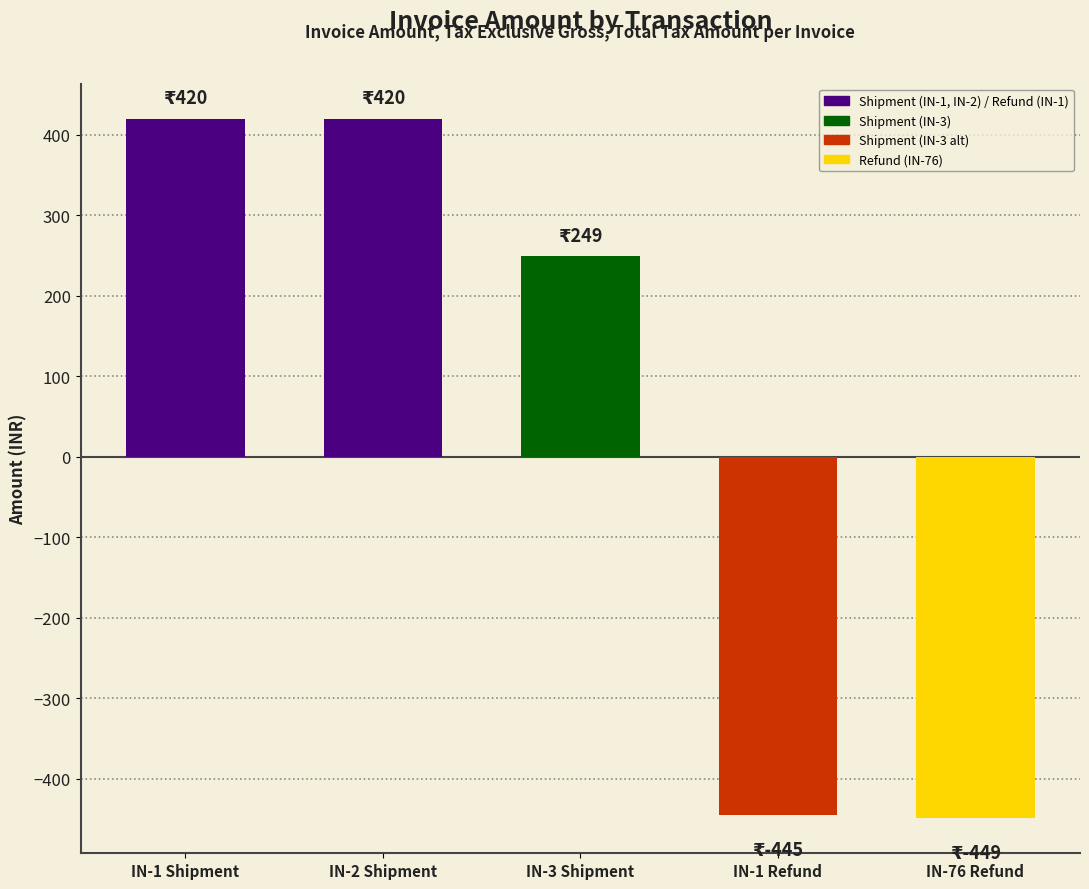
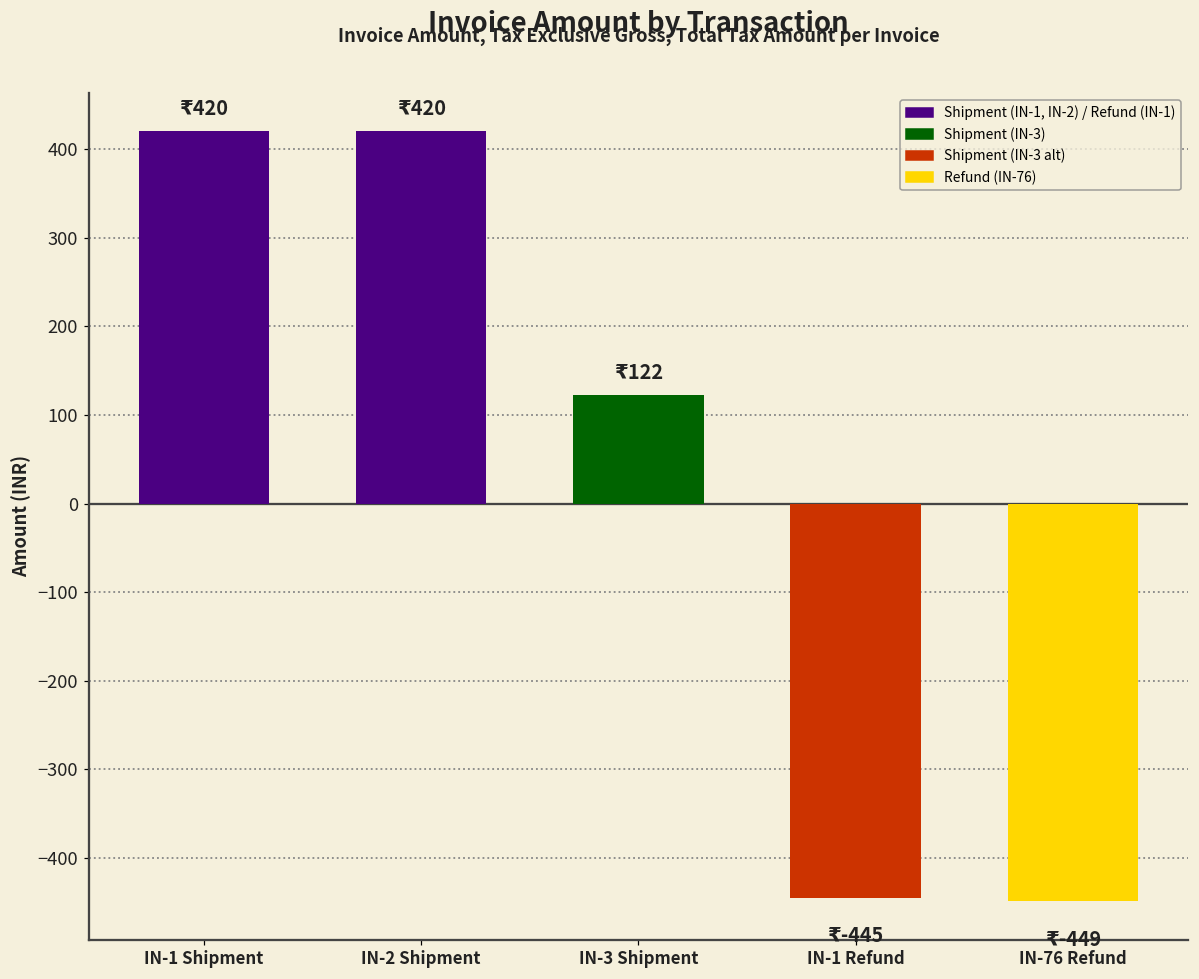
  {
    "IN-1 Shipment": 420,
    "IN-2 Shipment": 420,
-   "IN-3 Shipment": 249,
+   "IN-3 Shipment": 122,
    "IN-1 Refund": -445,
    "IN-76 Refund": -449
  }
